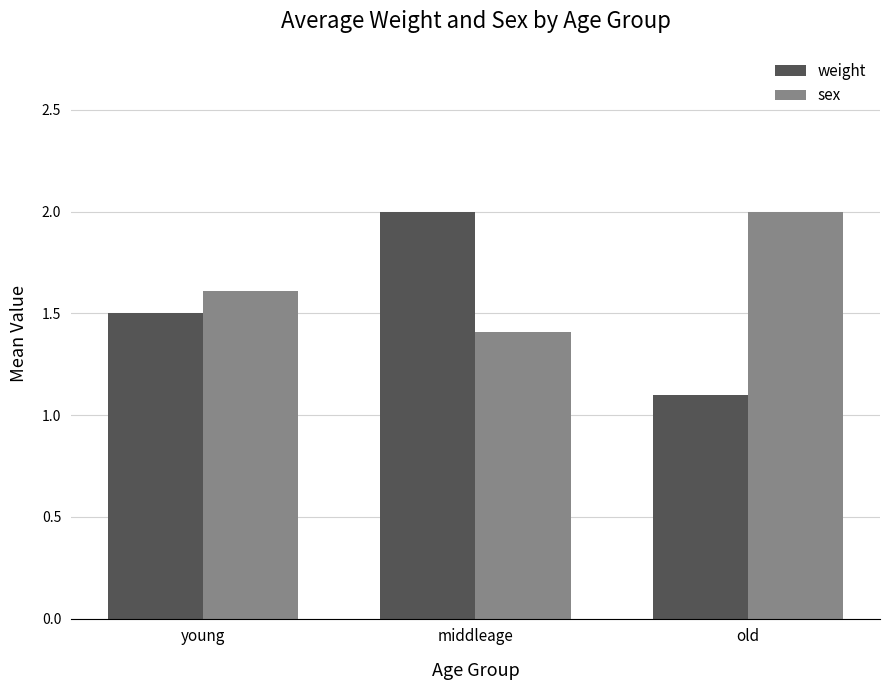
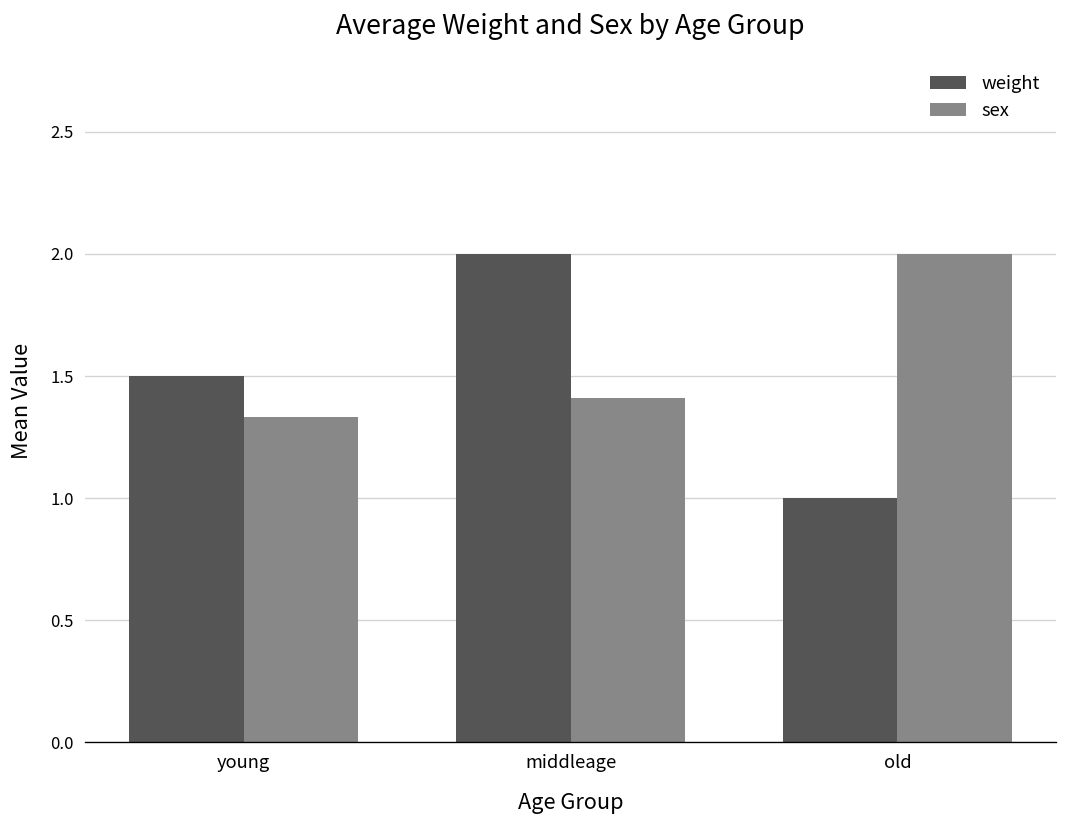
  {
    "weight": {
      "young": 1.5,
      "middleage": 2.0,
-     "old": 1.1
+     "old": 1.0
    },
    "sex": {
-     "young": 1.61,
+     "young": 1.33,
      "middleage": 1.41,
      "old": 2.00
    }
  }
